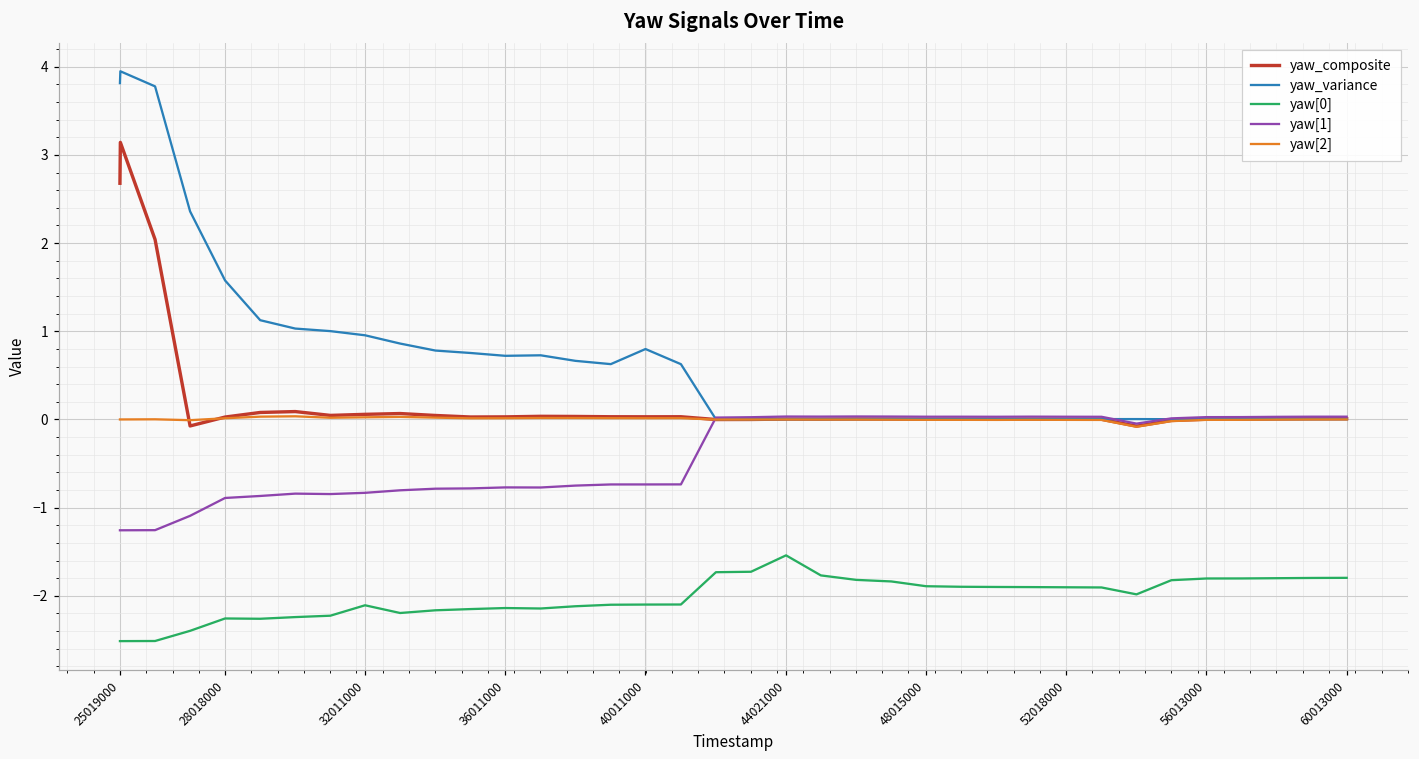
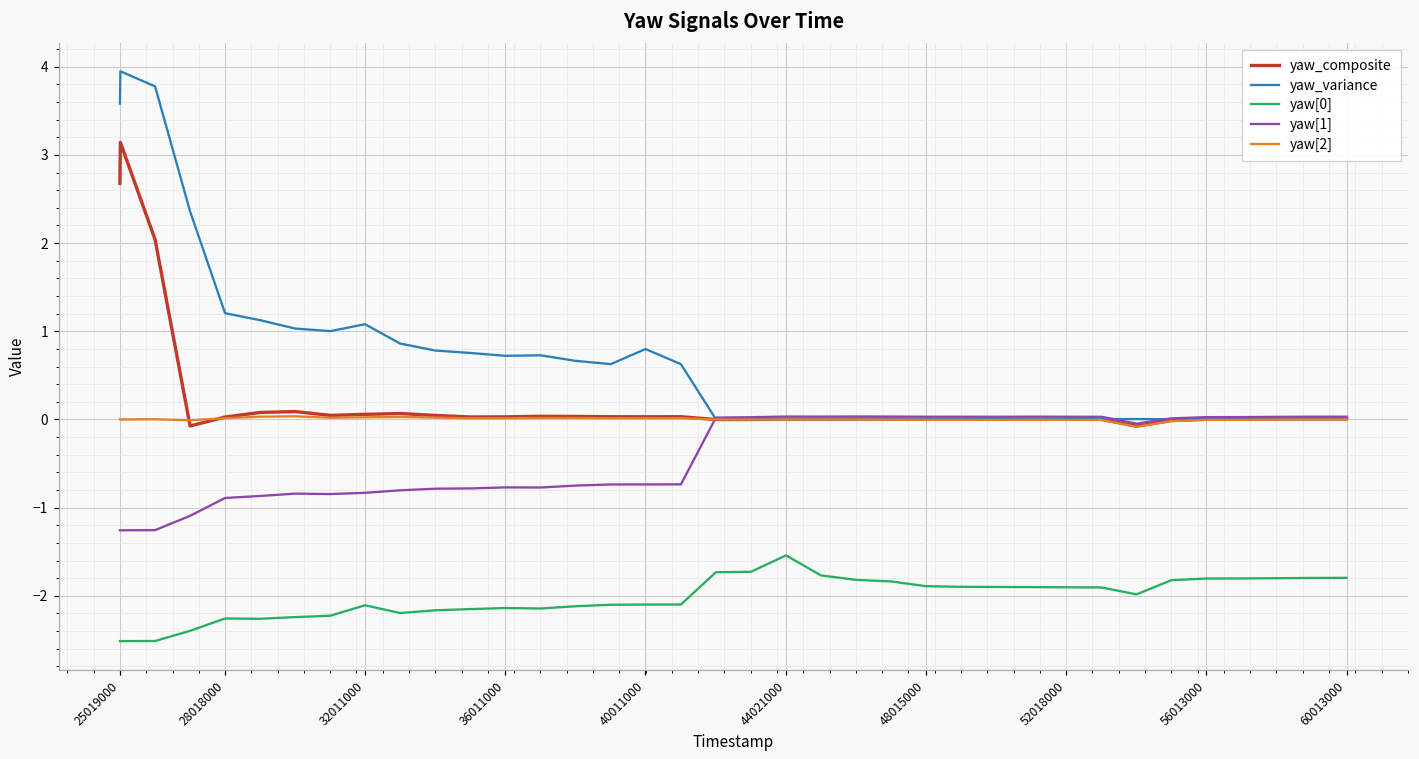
  {
    "yaw_composite": {
      "25019000": 2.7,
      "32011000": 0.1
    },
    "yaw_variance": {
-     "25019000": 3.8,
-     "28018000": 1.6,
-     "32011000": 1.0,
+     "25019000": 3.6,
+     "28018000": 1.2,
+     "32011000": 1.1,
      "36011000": 0.7,
      "40011000": 0.8
    },
    "yaw[0]": {
      "25019000": -2.5,
      "28018000": -2.3,
      "32011000": -2.1,
      "36011000": -2.1,
      "40011000": -2.1,
      "44021000": -1.5,
      "48015000": -1.9,
      "52018000": -1.9,
      "56013000": -1.8,
      "60013000": -1.8
    },
    "yaw[1]": {
      "25019000": -1.3,
      "28018000": -0.9,
      "32011000": -0.8,
      "36011000": -0.8,
      "40011000": -0.7
    },
    "yaw[2]": {
      "25019000": 0.0,
      "32011000": 0.0
    }
  }
